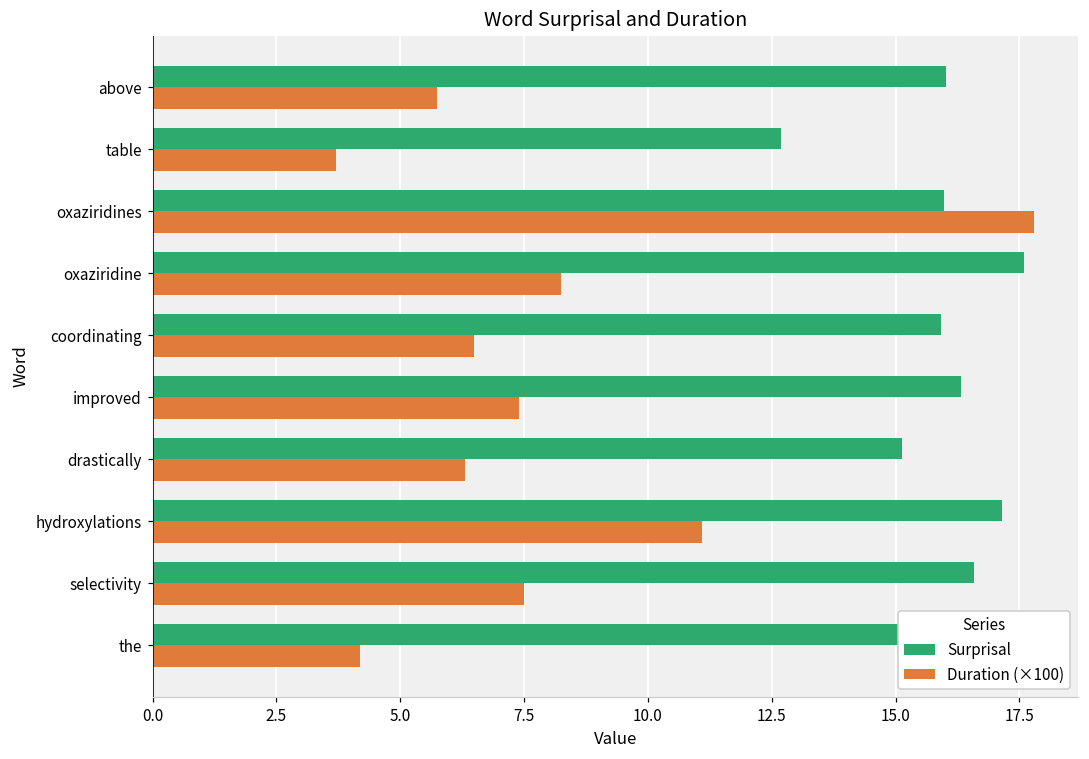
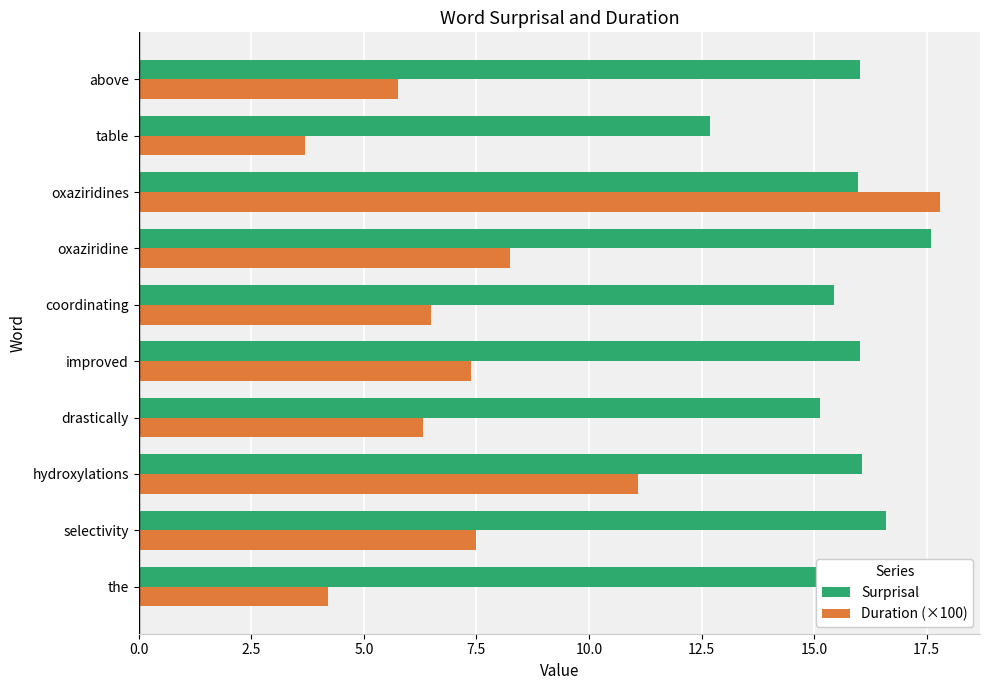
  {
    "Surprisal": {
      "above": 16.0,
      "table": 12.7,
      "oxaziridines": 16.0,
      "oxaziridine": 17.6,
-     "coordinating": 15.9,
-     "improved": 16.3,
+     "coordinating": 15.4,
+     "improved": 16.0,
      "drastically": 15.1,
-     "hydroxylations": 17.1,
+     "hydroxylations": 16.1,
      "selectivity": 16.6
    },
    "Duration (×100)": {
      "above": 5.7,
      "table": 3.7,
      "oxaziridines": 17.8,
      "oxaziridine": 8.2,
      "coordinating": 6.5,
      "improved": 7.4,
      "drastically": 6.3,
      "hydroxylations": 11.1,
      "selectivity": 7.5,
      "the": 4.2
    }
  }
